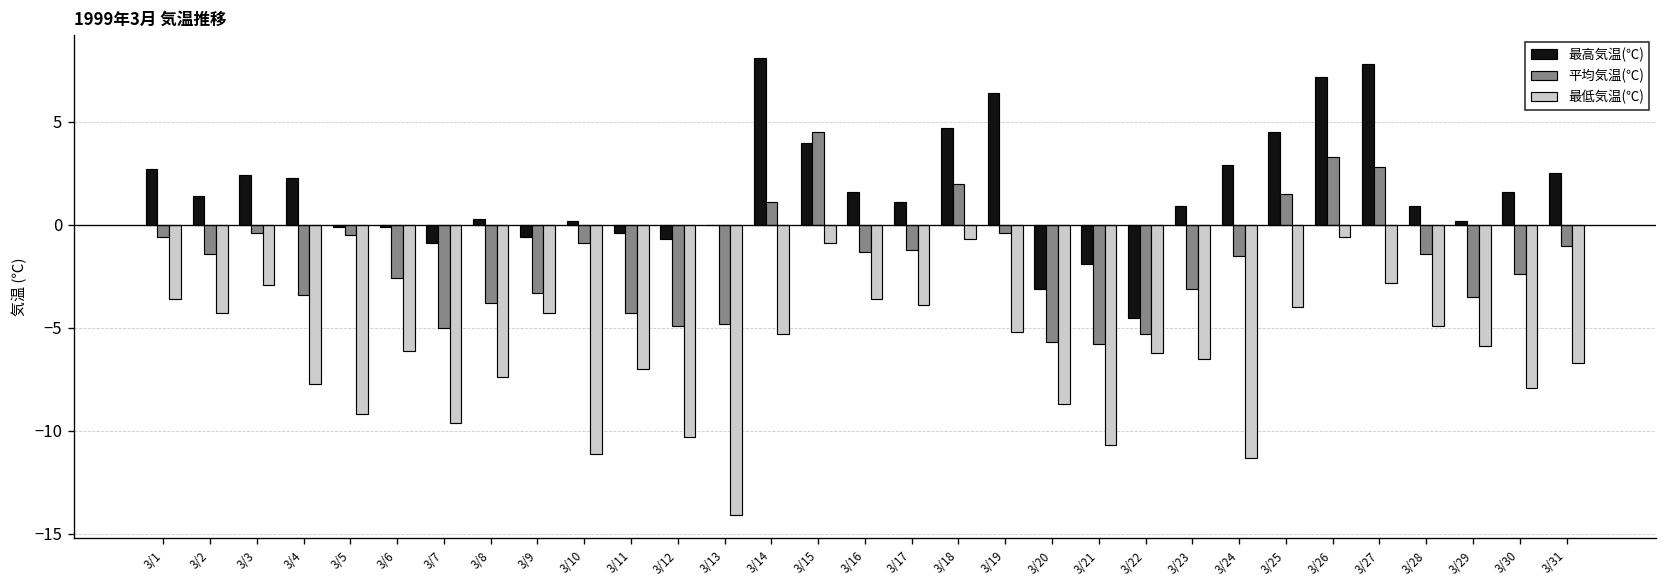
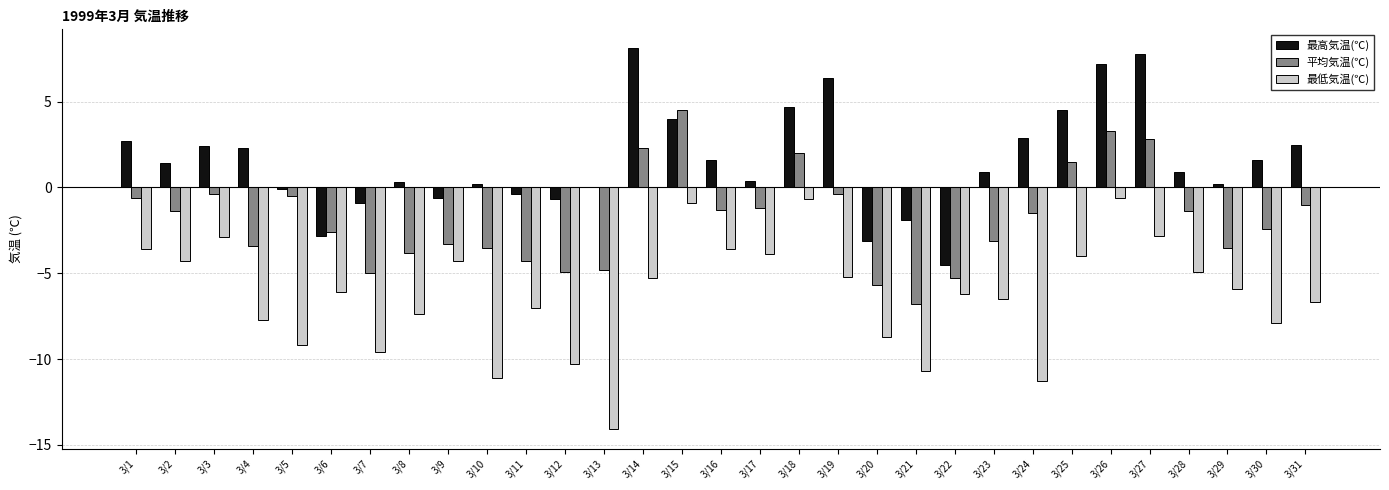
  {
    "最高気温(℃)": {
      "3/1": 2.7,
      "3/2": 1.4,
      "3/3": 2.4,
      "3/4": 2.3,
-     "3/6": -0.1,
+     "3/6": -2.8,
      "3/7": -0.9,
      "3/8": 0.3,
      "3/9": -0.6,
      "3/10": 0.2,
      "3/11": -0.4,
      "3/12": -0.7,
      "3/13": 0.0,
      "3/14": 8.1,
      "3/15": 4.0,
      "3/16": 1.6,
-     "3/17": 1.1,
+     "3/17": 0.4,
      "3/18": 4.7,
      "3/19": 6.4,
      "3/20": -3.1,
      "3/21": -1.9,
      "3/22": -4.5,
      "3/23": 0.9,
      "3/24": 2.9,
      "3/25": 4.5,
      "3/26": 7.2,
      "3/27": 7.8,
      "3/28": 0.9,
      "3/29": 0.2,
      "3/30": 1.6,
      "3/31": 2.5
    },
    "平均気温(℃)": {
      "3/1": -0.6,
      "3/2": -1.4,
      "3/3": -0.4,
      "3/4": -3.4,
      "3/5": -0.5,
      "3/6": -2.6,
      "3/7": -5.0,
      "3/8": -3.8,
      "3/9": -3.3,
-     "3/10": -0.9,
+     "3/10": -3.5,
      "3/11": -4.3,
      "3/12": -4.9,
      "3/13": -4.8,
-     "3/14": 1.1,
+     "3/14": 2.3,
      "3/15": 4.5,
      "3/16": -1.3,
      "3/17": -1.2,
      "3/18": 2.0,
      "3/19": -0.4,
      "3/20": -5.7,
-     "3/21": -5.8,
+     "3/21": -6.8,
      "3/22": -5.3,
      "3/23": -3.1,
      "3/24": -1.5,
      "3/25": 1.5,
      "3/26": 3.3,
      "3/27": 2.8,
      "3/28": -1.4,
      "3/29": -3.5,
      "3/30": -2.4,
      "3/31": -1.0
    },
    "最低気温(℃)": {
      "3/1": -3.6,
      "3/2": -4.3,
      "3/3": -2.9,
      "3/4": -7.7,
      "3/5": -9.2,
      "3/6": -6.1,
      "3/7": -9.6,
      "3/8": -7.4,
      "3/9": -4.3,
      "3/10": -11.1,
      "3/11": -7.0,
      "3/12": -10.3,
      "3/13": -14.1,
      "3/14": -5.3,
      "3/15": -0.9,
      "3/16": -3.6,
      "3/17": -3.9,
      "3/18": -0.7,
      "3/19": -5.2,
      "3/20": -8.7,
      "3/21": -10.7,
      "3/22": -6.2,
      "3/23": -6.5,
      "3/24": -11.3,
      "3/25": -4.0,
      "3/26": -0.6,
      "3/27": -2.8,
      "3/28": -4.9,
      "3/29": -5.9,
      "3/30": -7.9,
      "3/31": -6.7
    }
  }
